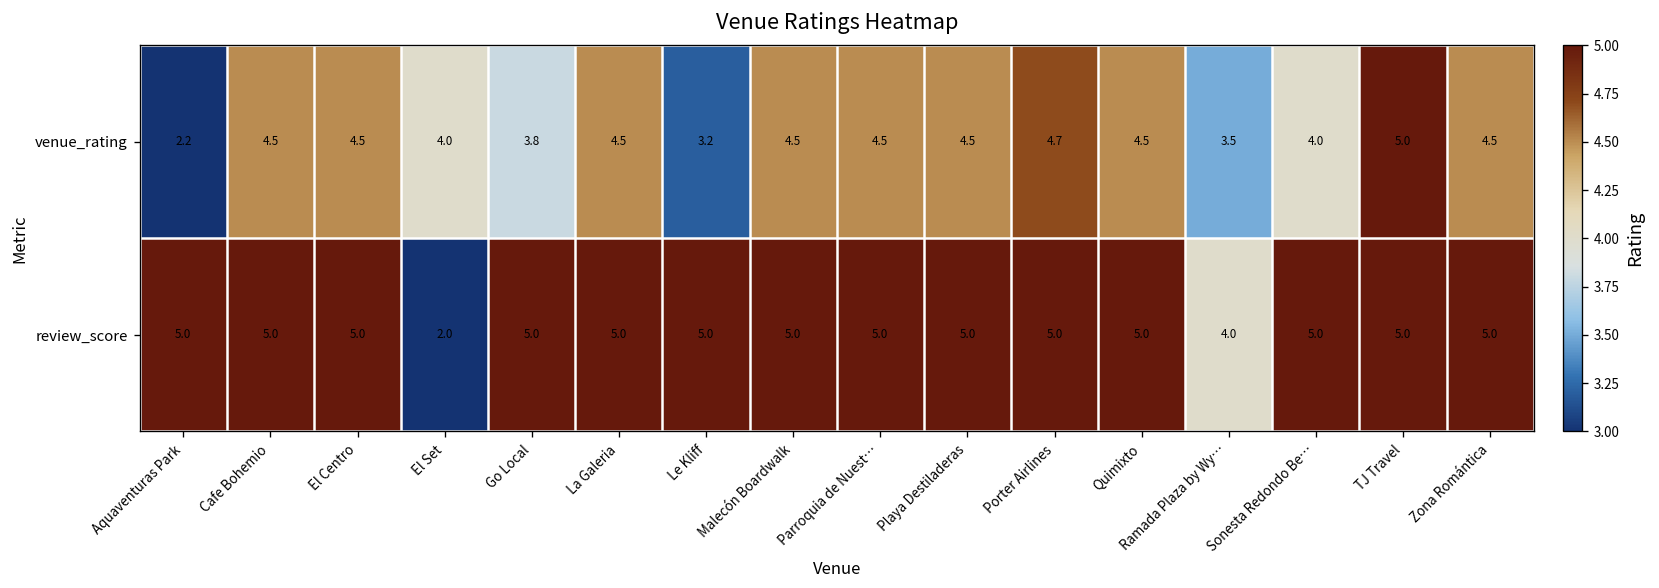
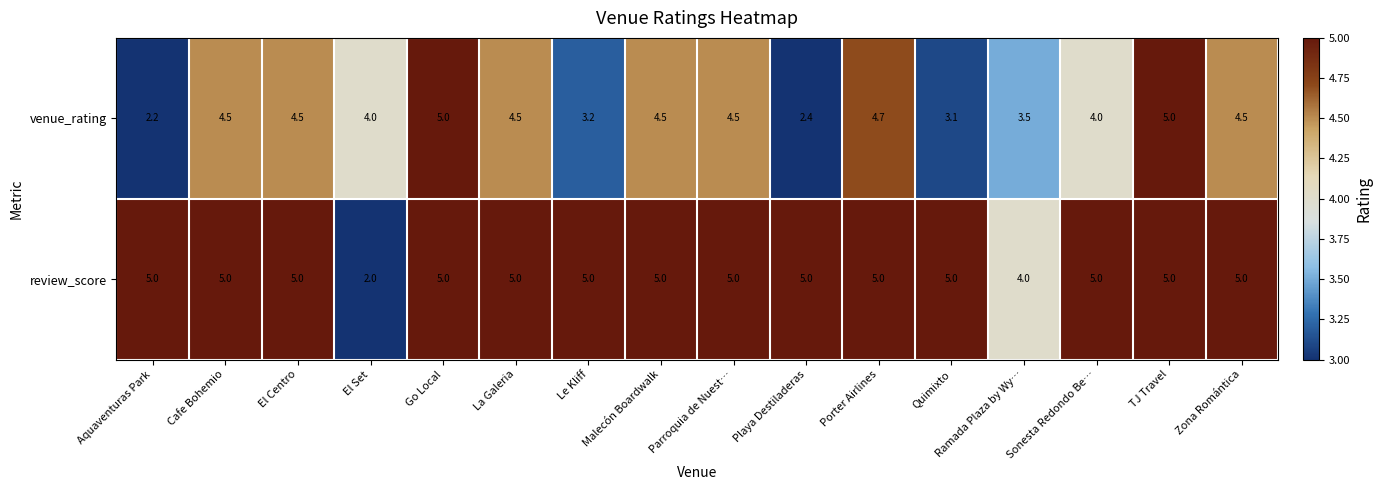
  {
    "venue_rating": {
      "Aquaventuras Park": 2.2,
      "Cafe Bohemio": 4.5,
      "El Centro": 4.5,
      "El Set": 4.0,
-     "Go Local": 3.8,
+     "Go Local": 5.0,
      "La Galeria": 4.5,
      "Le Kliff": 3.2,
      "Malecón Boardwalk": 4.5,
      "Parroquia de Nuest…": 4.5,
-     "Playa Destiladeras": 4.5,
+     "Playa Destiladeras": 2.4,
      "Porter Airlines": 4.7,
-     "Quimixto": 4.5,
+     "Quimixto": 3.1,
      "Ramada Plaza by Wy…": 3.5,
      "Sonesta Redondo Be…": 4.0,
      "TJ Travel": 5.0,
      "Zona Romántica": 4.5
    },
    "review_score": {
      "Aquaventuras Park": 5.0,
      "Cafe Bohemio": 5.0,
      "El Centro": 5.0,
      "El Set": 2.0,
      "Go Local": 5.0,
      "La Galeria": 5.0,
      "Le Kliff": 5.0,
      "Malecón Boardwalk": 5.0,
      "Parroquia de Nuest…": 5.0,
      "Playa Destiladeras": 5.0,
      "Porter Airlines": 5.0,
      "Quimixto": 5.0,
      "Ramada Plaza by Wy…": 4.0,
      "Sonesta Redondo Be…": 5.0,
      "TJ Travel": 5.0,
      "Zona Romántica": 5.0
    }
  }
